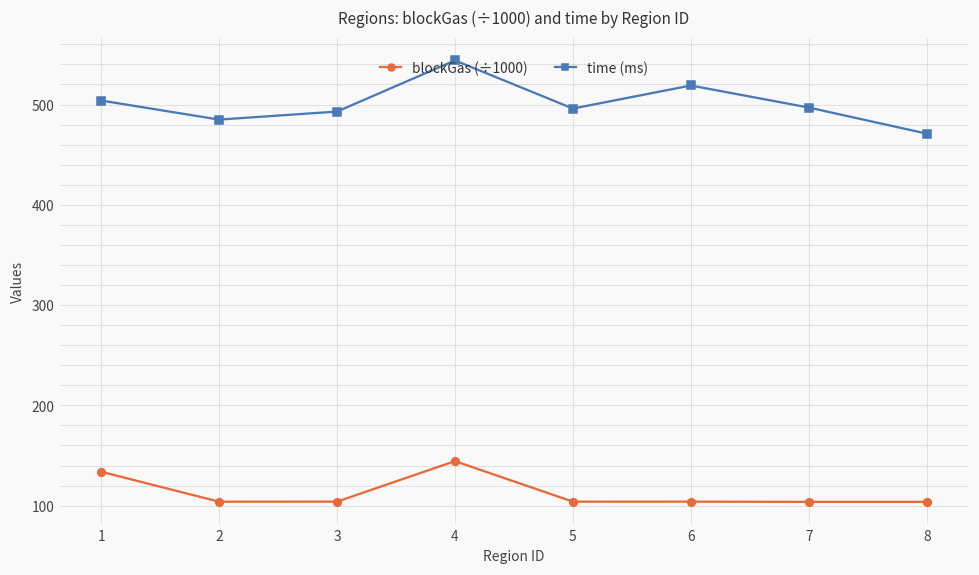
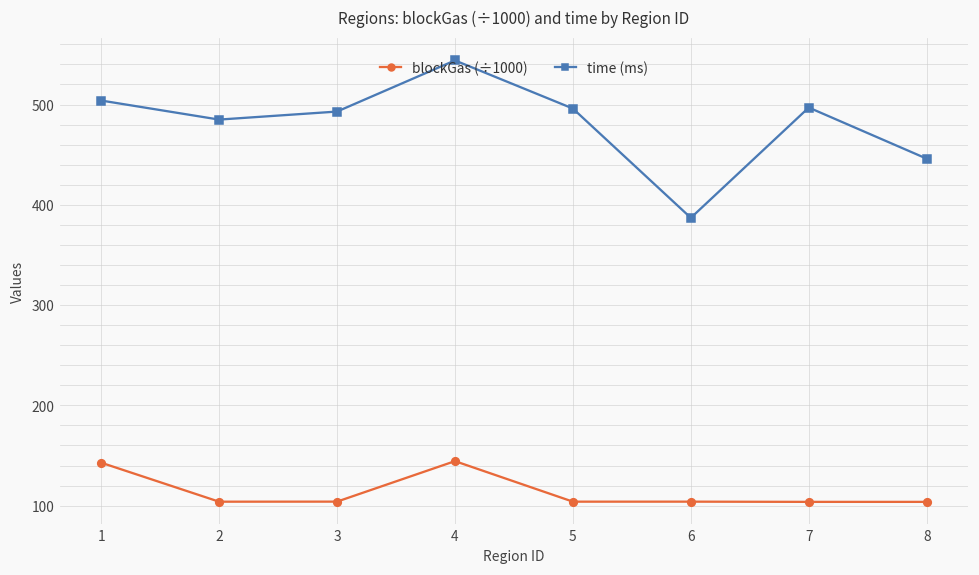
  {
    "blockGas (÷1000)": {
-     "1": 130,
+     "1": 140,
      "2": 100,
      "3": 100,
      "4": 140,
      "5": 100,
      "6": 100,
      "7": 100,
      "8": 100
    },
    "time (ms)": {
      "1": 500,
      "2": 490,
      "3": 490,
      "4": 540,
      "5": 500,
-     "6": 520,
+     "6": 390,
      "7": 500,
-     "8": 470
+     "8": 450
    }
  }
